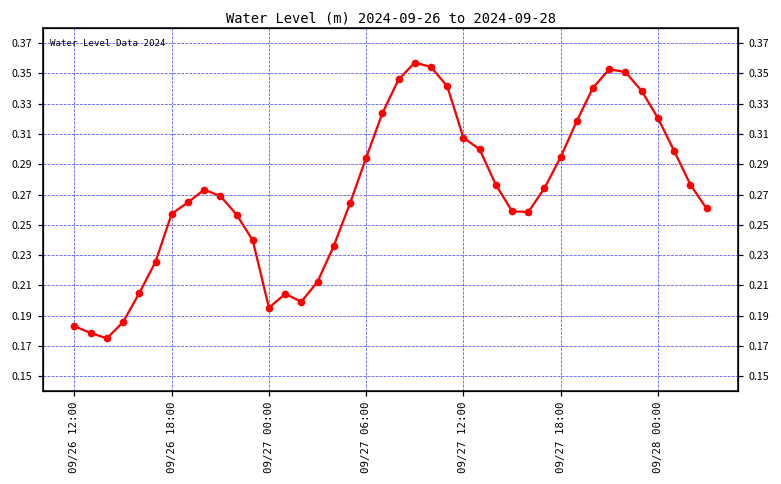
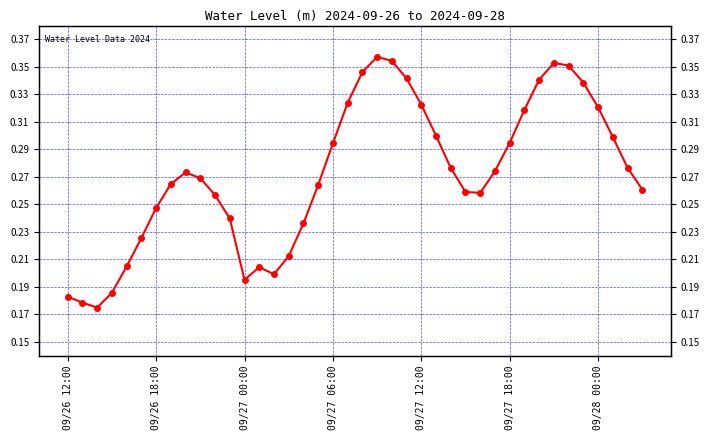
  {
    "09/26 12:00": 0.183,
-   "09/26 18:00": 0.257,
+   "09/26 18:00": 0.247,
    "09/27 00:00": 0.195,
    "09/27 06:00": 0.294,
-   "09/27 12:00": 0.308,
+   "09/27 12:00": 0.323,
    "09/27 18:00": 0.295,
    "09/28 00:00": 0.321
  }
